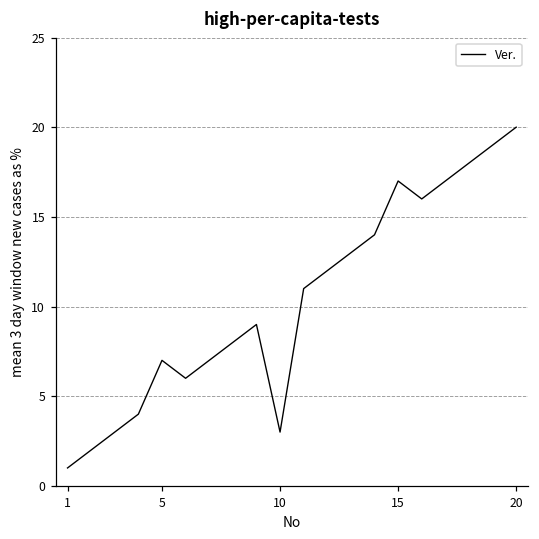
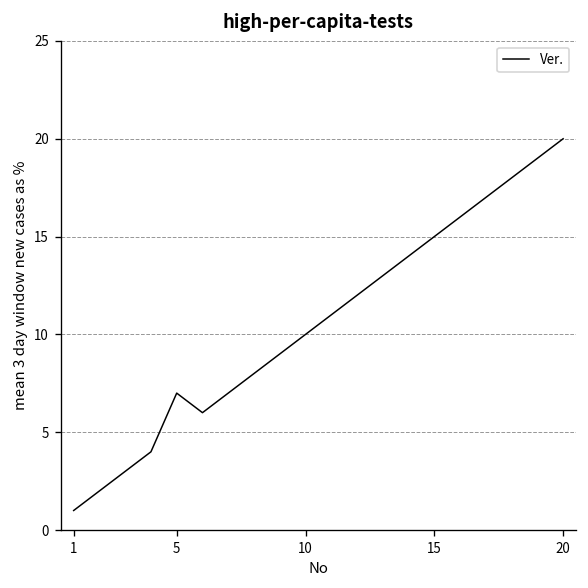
  {
    "1": 1,
    "5": 7,
-   "10": 3,
-   "15": 17,
+   "10": 10,
+   "15": 15,
    "20": 20
  }
